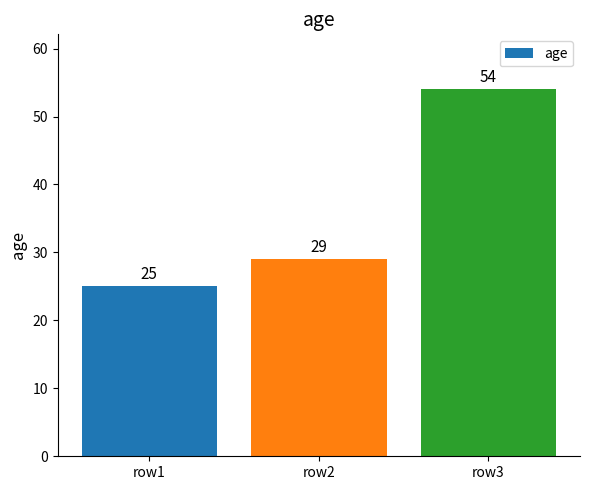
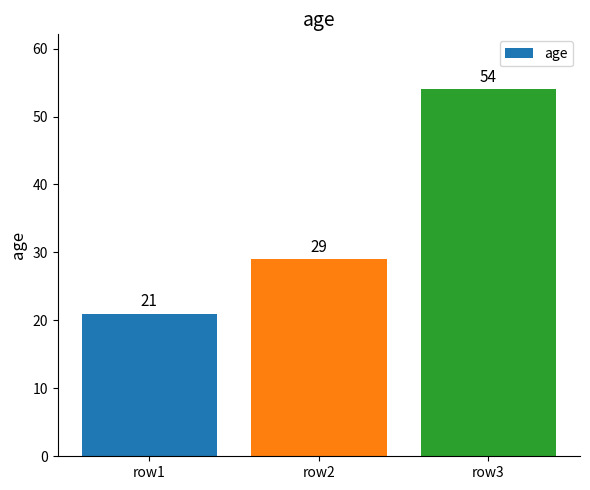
  {
-   "row1": 25,
+   "row1": 21,
    "row2": 29,
    "row3": 54
  }
